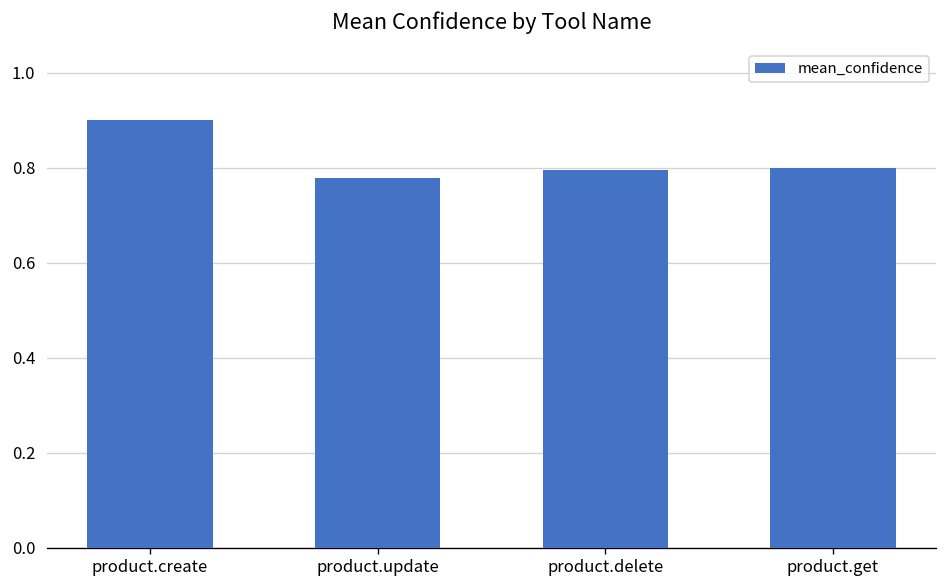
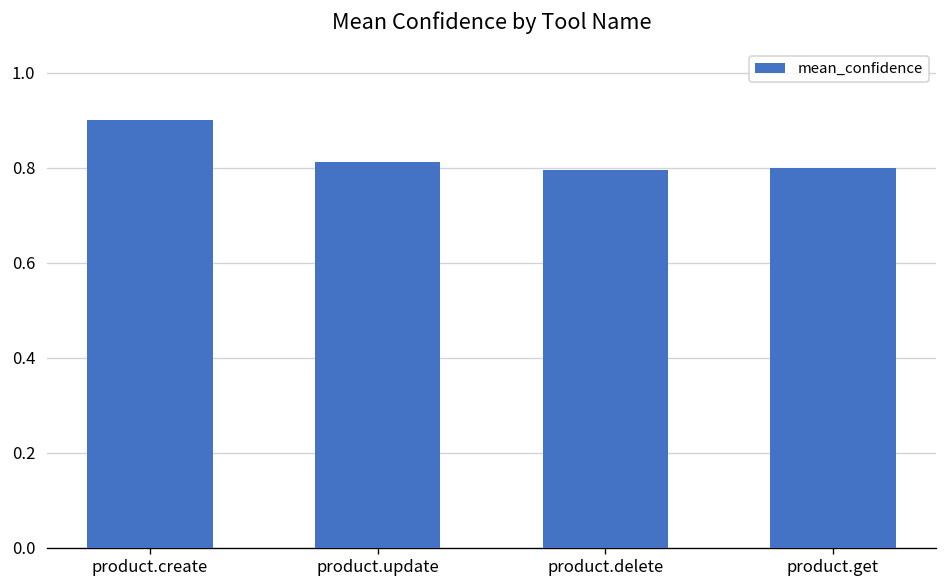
  {
    "product.create": 0.90,
-   "product.update": 0.78,
+   "product.update": 0.81,
    "product.delete": 0.80,
    "product.get": 0.80
  }
